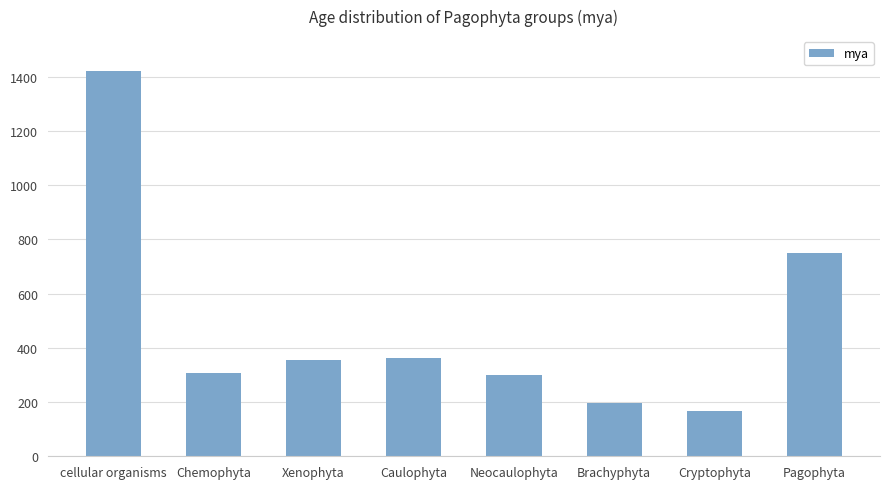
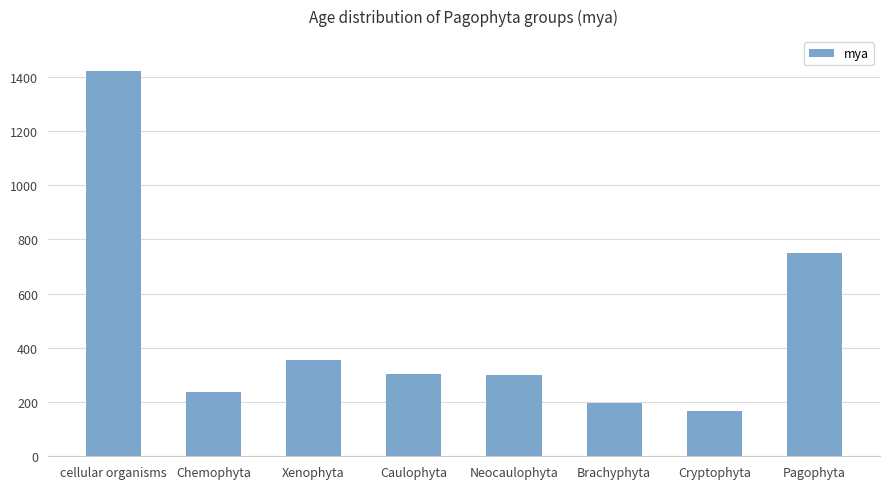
  {
    "cellular organisms": 1420,
-   "Chemophyta": 310,
+   "Chemophyta": 240,
    "Xenophyta": 360,
-   "Caulophyta": 360,
+   "Caulophyta": 300,
    "Neocaulophyta": 300,
    "Brachyphyta": 200,
    "Cryptophyta": 170,
    "Pagophyta": 750
  }
